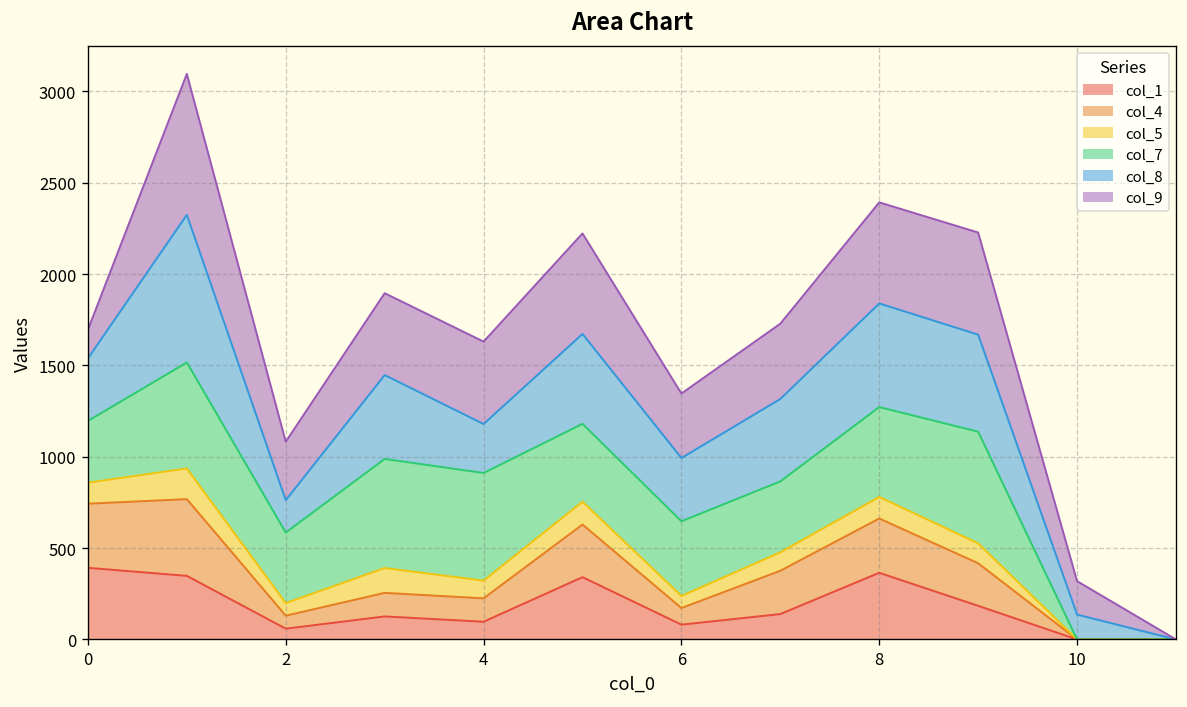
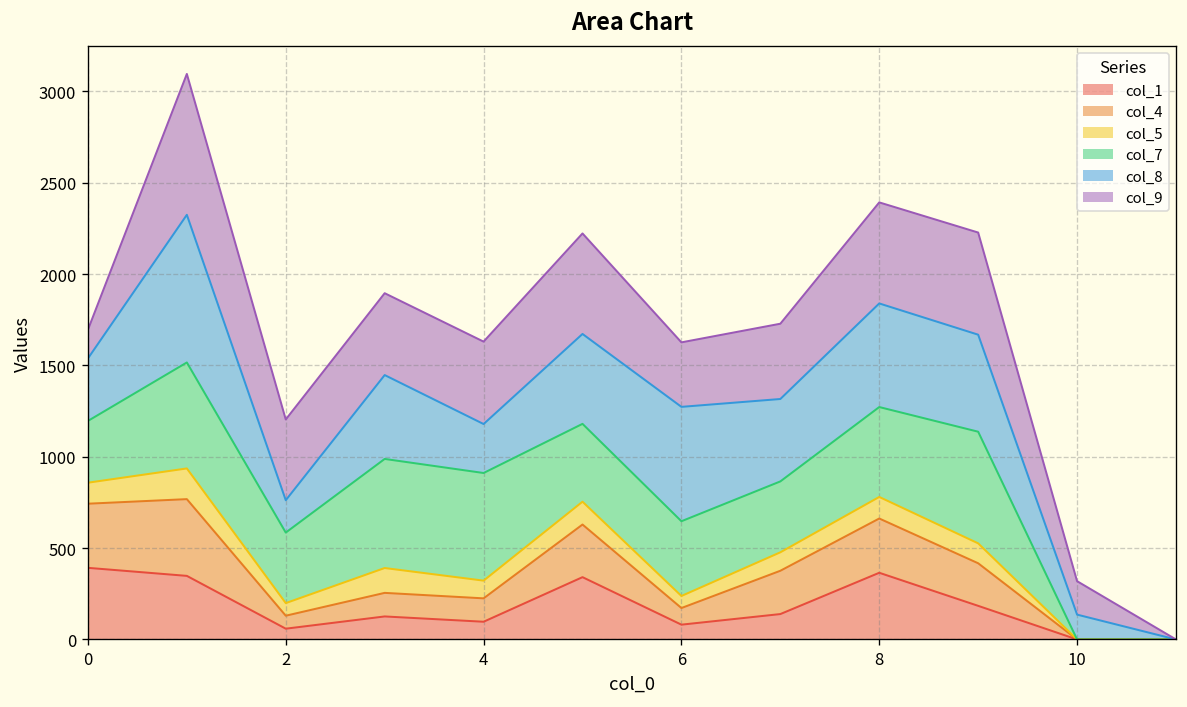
  {
    "col_7": {
      "0": 340,
      "2": 390,
      "4": 590,
      "6": 410,
      "8": 490
    },
    "col_8": {
      "0": 340,
      "2": 180,
      "4": 270,
-     "6": 350,
+     "6": 630,
      "8": 570,
      "10": 140
    },
    "col_9": {
      "0": 160,
-     "2": 320,
+     "2": 440,
      "4": 450,
      "6": 350,
      "8": 550,
      "10": 180
    }
  }
